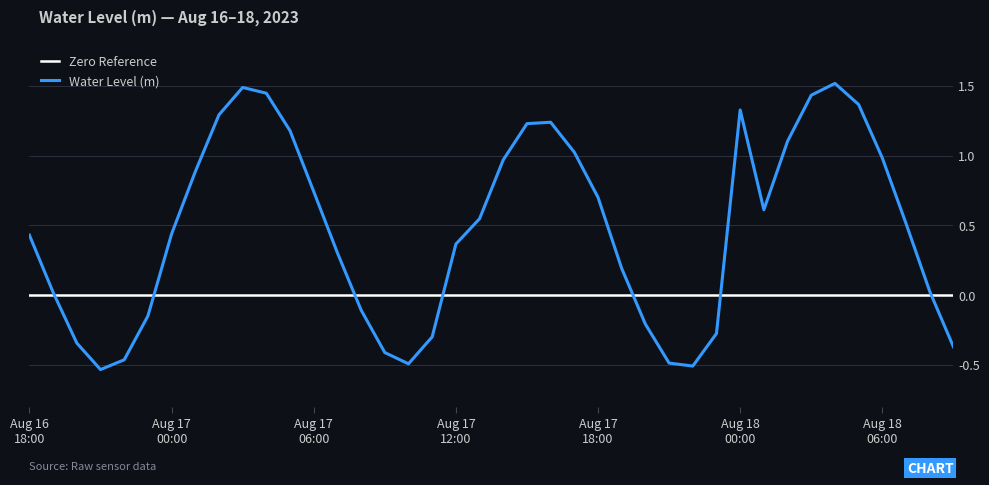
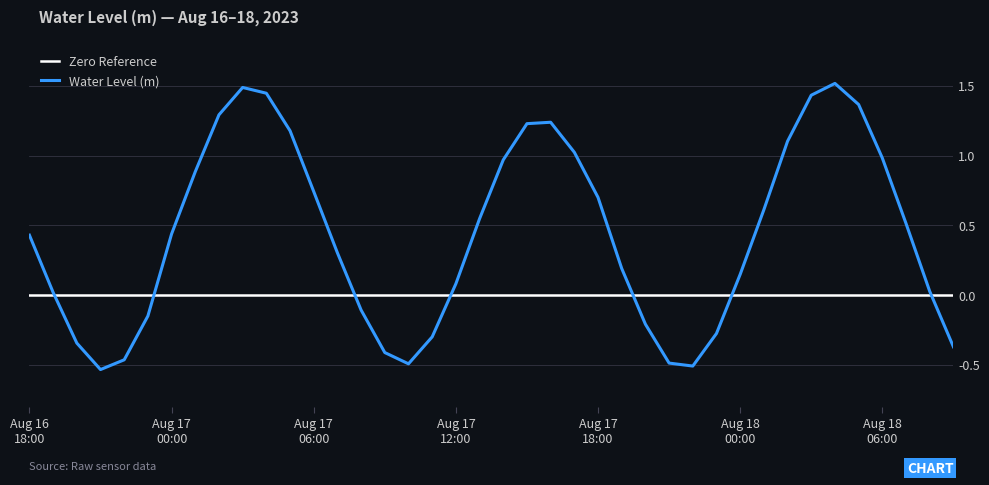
  {
    "Zero Reference": {
      "Aug 16 18:00": 0.00,
      "Aug 17 00:00": 0.00,
      "Aug 17 06:00": 0.00,
      "Aug 17 12:00": 0.00,
      "Aug 17 18:00": 0.00,
      "Aug 18 00:00": 0.00,
      "Aug 18 06:00": 0.00
    },
    "Water Level (m)": {
      "Aug 16 18:00": 0.43,
      "Aug 17 00:00": 0.44,
      "Aug 17 06:00": 0.74,
-     "Aug 17 12:00": 0.37,
+     "Aug 17 12:00": 0.08,
      "Aug 17 18:00": 0.70,
-     "Aug 18 00:00": 1.33,
+     "Aug 18 00:00": 0.15,
      "Aug 18 06:00": 0.98
    }
  }
